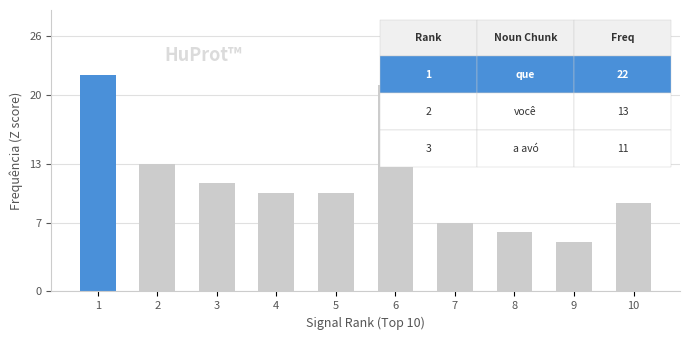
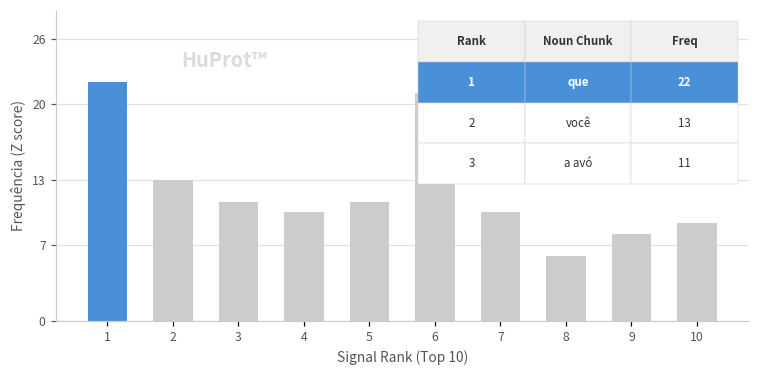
  {
    "1": 22,
    "2": 13,
    "3": 11,
    "4": 10,
-   "5": 10,
+   "5": 11,
    "6": 21,
-   "7": 7,
+   "7": 10,
    "8": 6,
-   "9": 5,
+   "9": 8,
    "10": 9
  }
